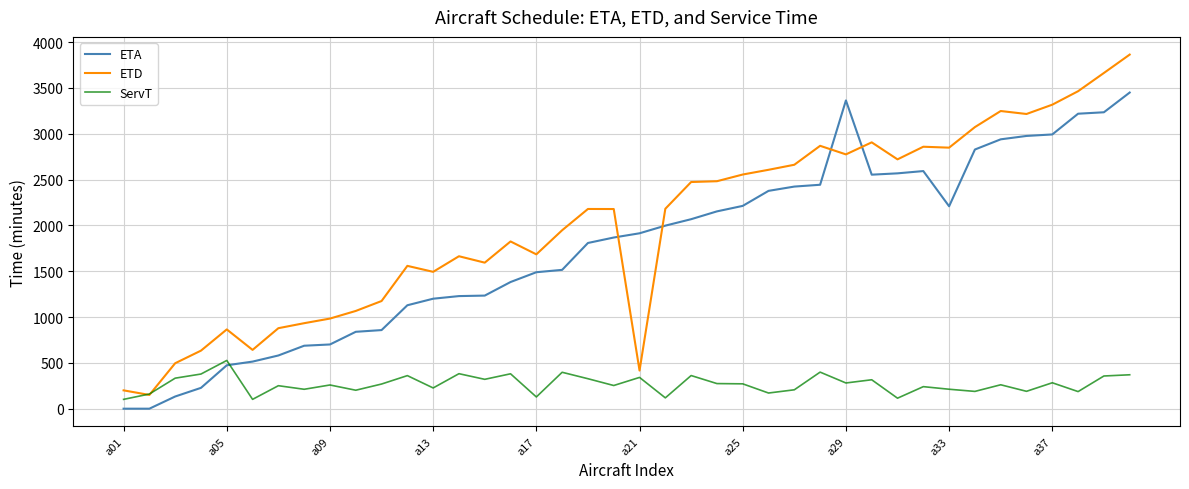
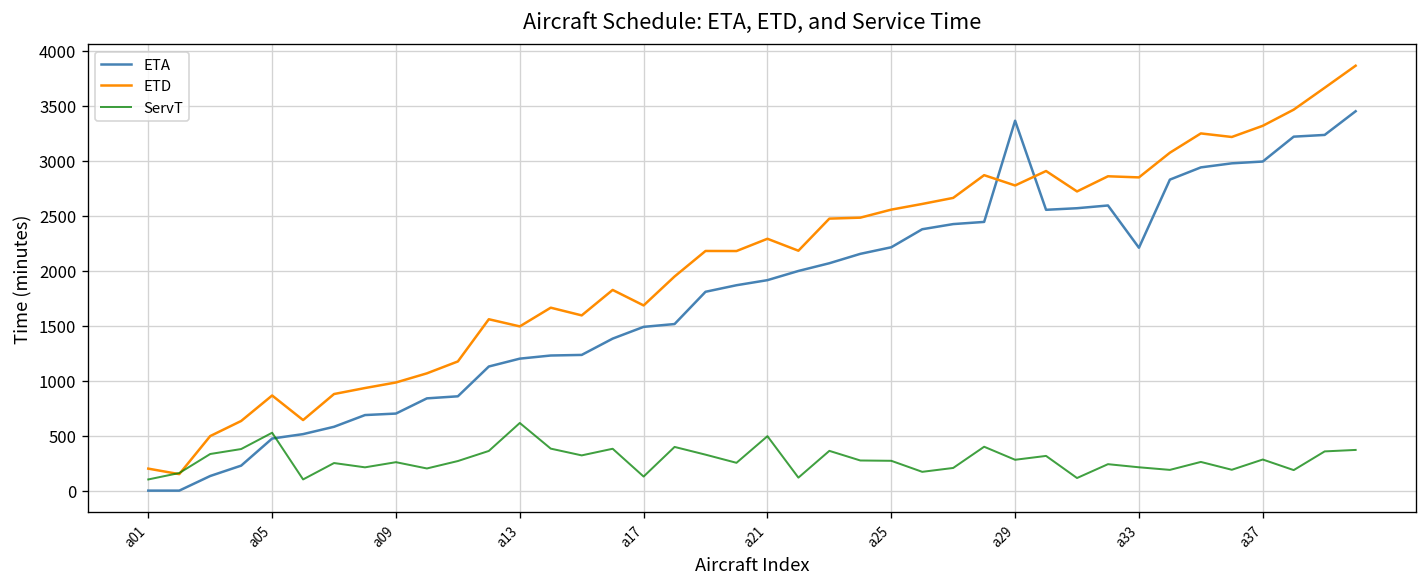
  {
    "ETA": {
      "a01": 0,
      "a05": 500,
      "a09": 700,
      "a13": 1200,
      "a17": 1500,
      "a21": 1900,
      "a25": 2200,
      "a29": 3400,
      "a33": 2200,
      "a37": 3000
    },
    "ETD": {
      "a01": 200,
      "a05": 900,
      "a09": 1000,
      "a13": 1500,
      "a17": 1700,
-     "a21": 400,
+     "a21": 2300,
      "a25": 2600,
      "a29": 2800,
      "a33": 2800,
      "a37": 3300
    },
    "ServT": {
      "a01": 100,
      "a05": 500,
      "a09": 300,
-     "a13": 200,
+     "a13": 600,
      "a17": 100,
-     "a21": 300,
+     "a21": 500,
      "a25": 300,
      "a29": 300,
      "a33": 200,
      "a37": 300
    }
  }
